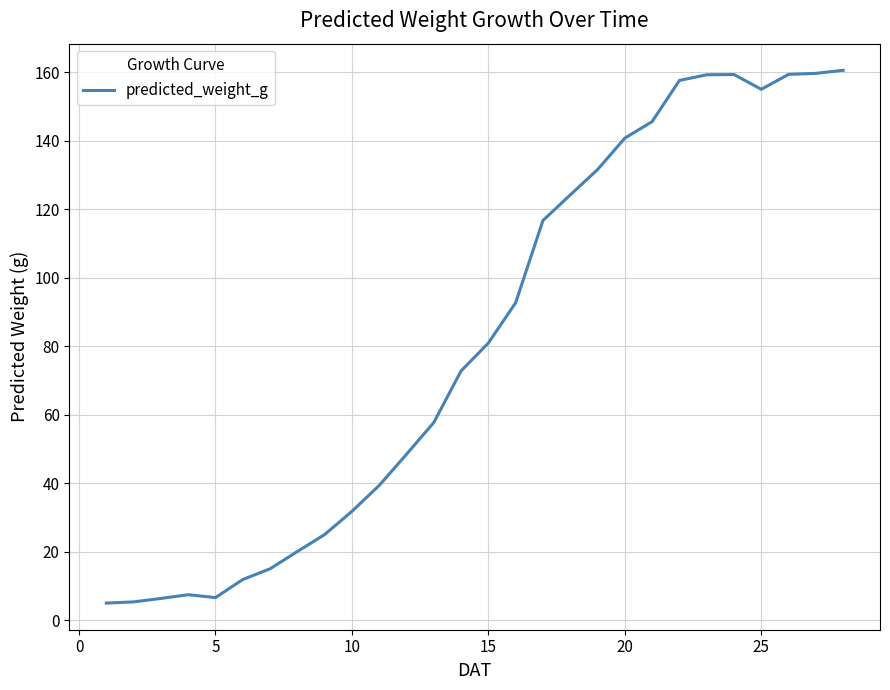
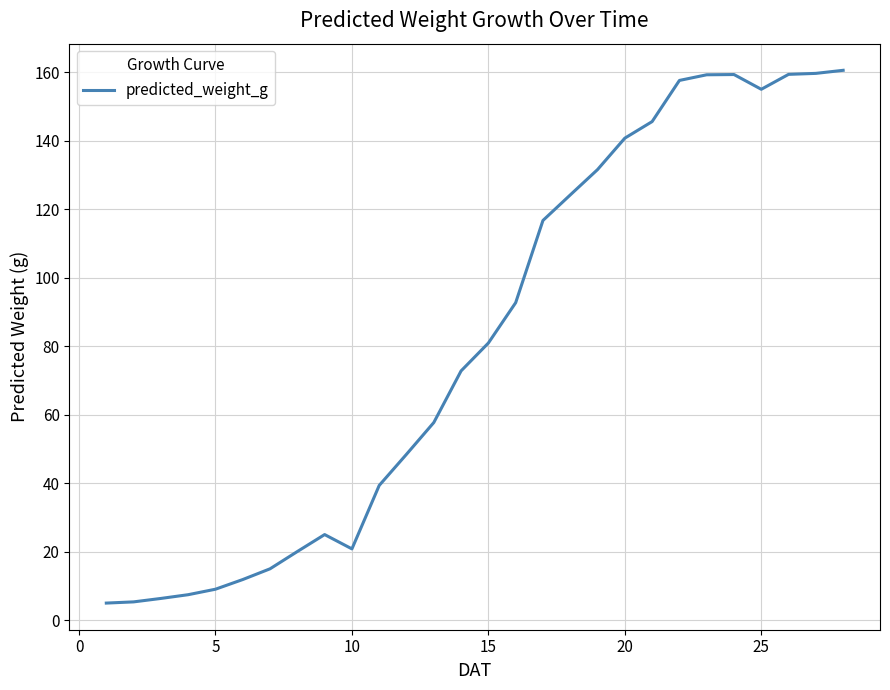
  {
-   "5": 7,
-   "10": 32,
+   "5": 9,
+   "10": 21,
    "15": 81,
    "20": 141,
    "25": 155
  }
